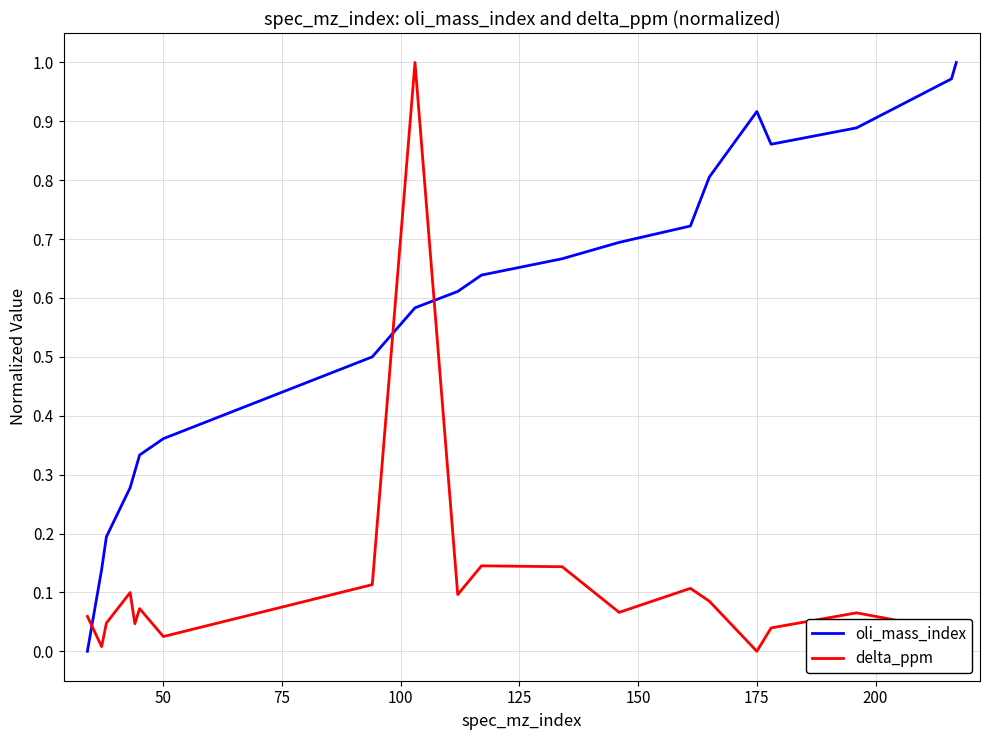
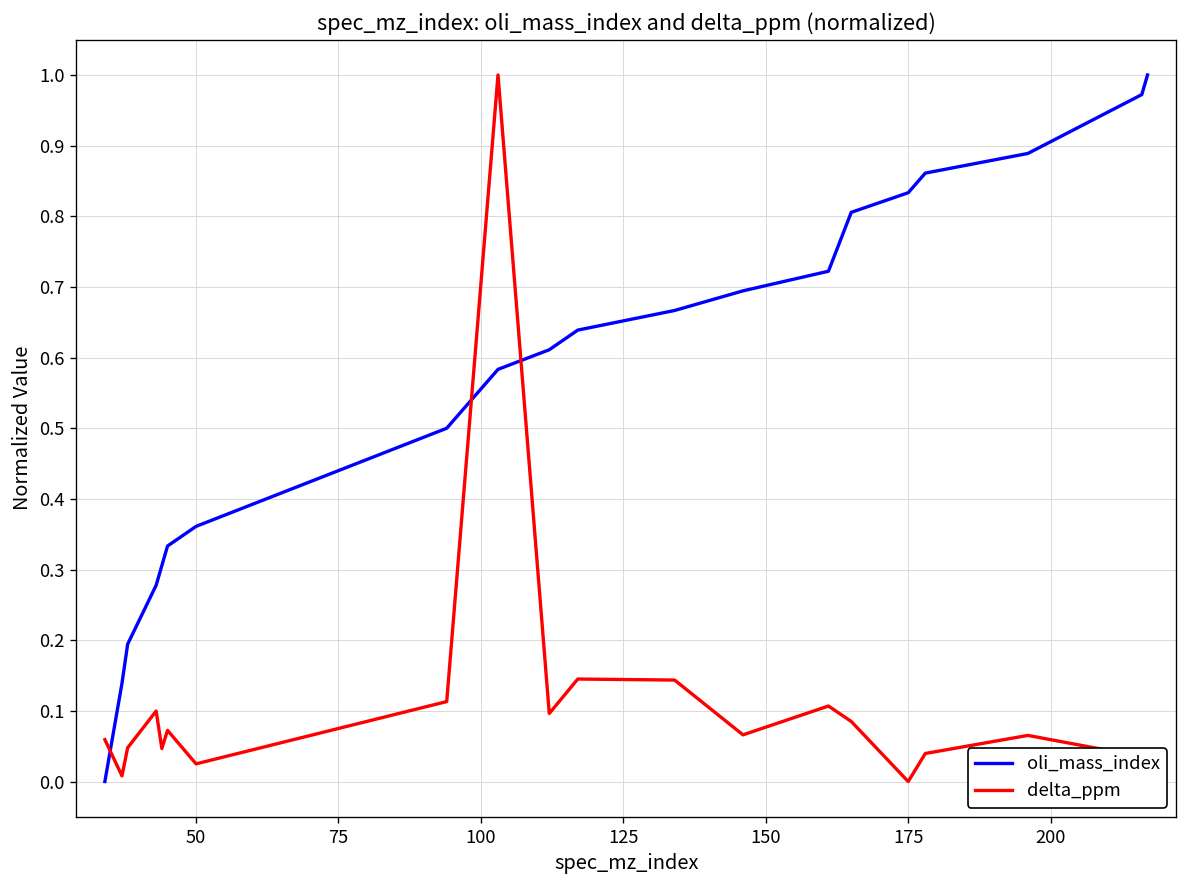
  {
    "oli_mass_index": {
      "50": 0.36,
-     "175": 0.92
+     "175": 0.83
    },
    "delta_ppm": {
      "50": 0.03,
      "175": 0.00
    }
  }
